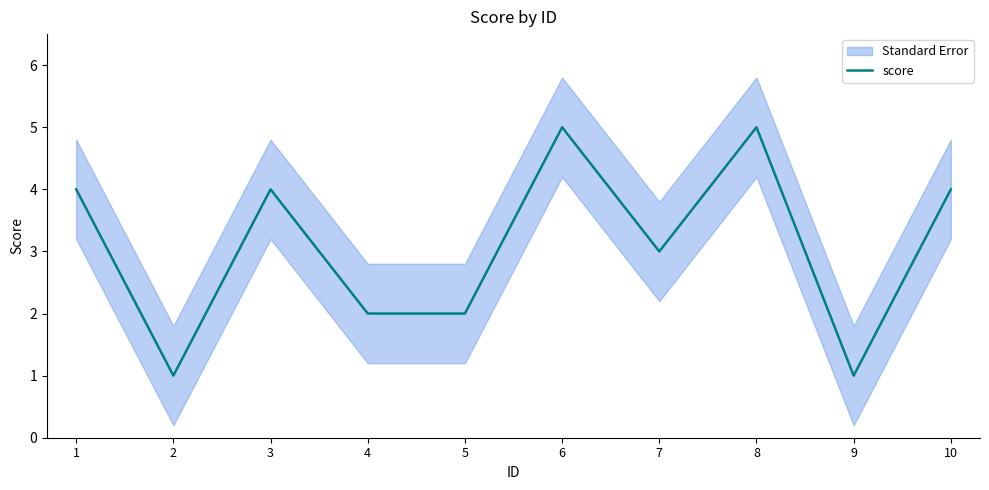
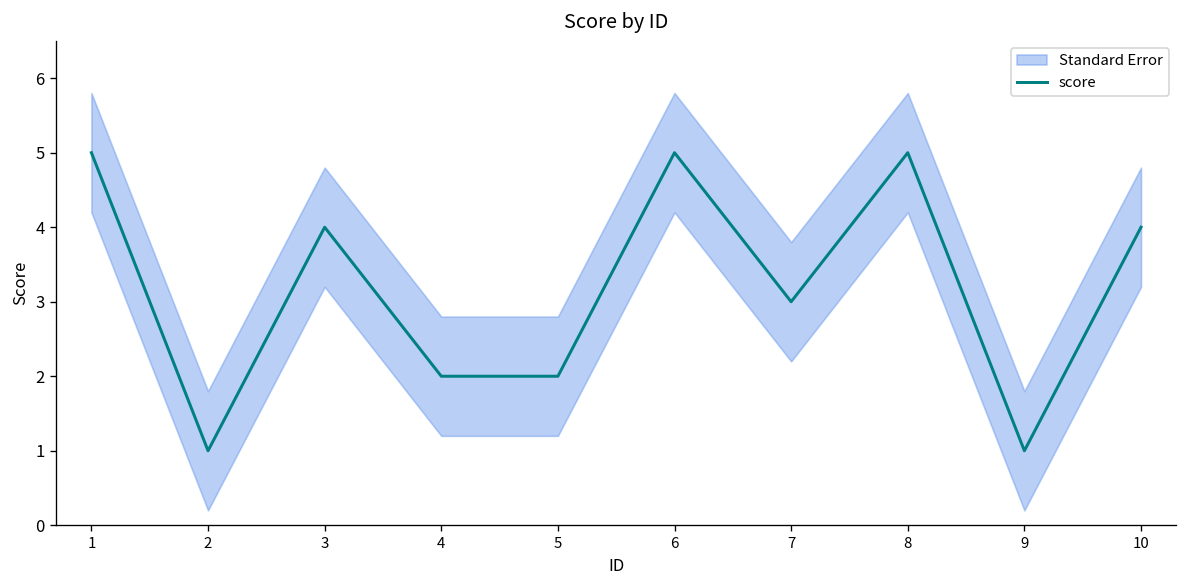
  {
    "score": {
-     "1": 4,
+     "1": 5,
      "2": 1,
      "3": 4,
      "4": 2,
      "5": 2,
      "6": 5,
      "7": 3,
      "8": 5,
      "9": 1,
      "10": 4
    }
  }
